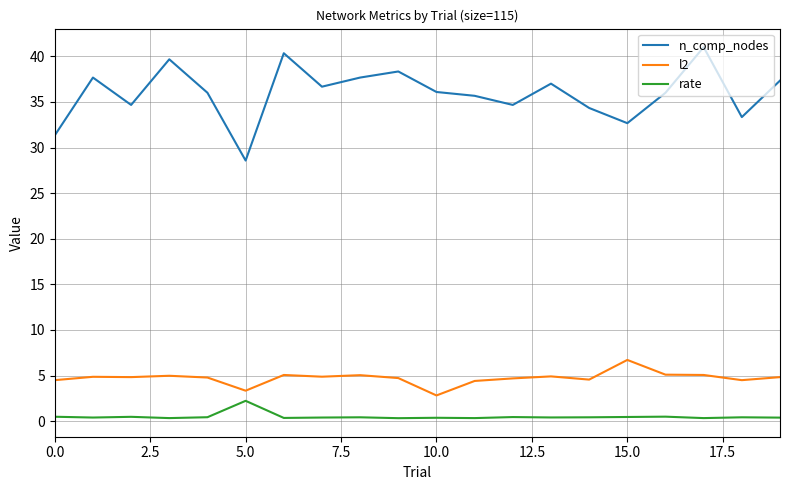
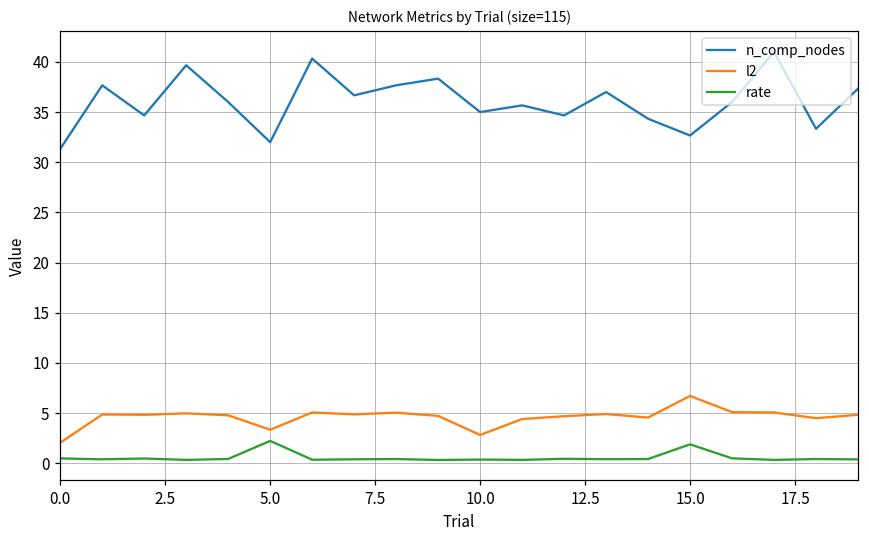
  {
    "n_comp_nodes": {
      "0.0": 31,
-     "5.0": 29,
-     "10.0": 36,
+     "5.0": 32,
+     "10.0": 35,
      "15.0": 33
    },
    "l2": {
-     "0.0": 4,
+     "0.0": 2,
      "5.0": 3,
      "10.0": 3,
      "15.0": 7
    },
    "rate": {
      "0.0": 0,
      "5.0": 2,
      "10.0": 0,
-     "15.0": 0
+     "15.0": 2
    }
  }
